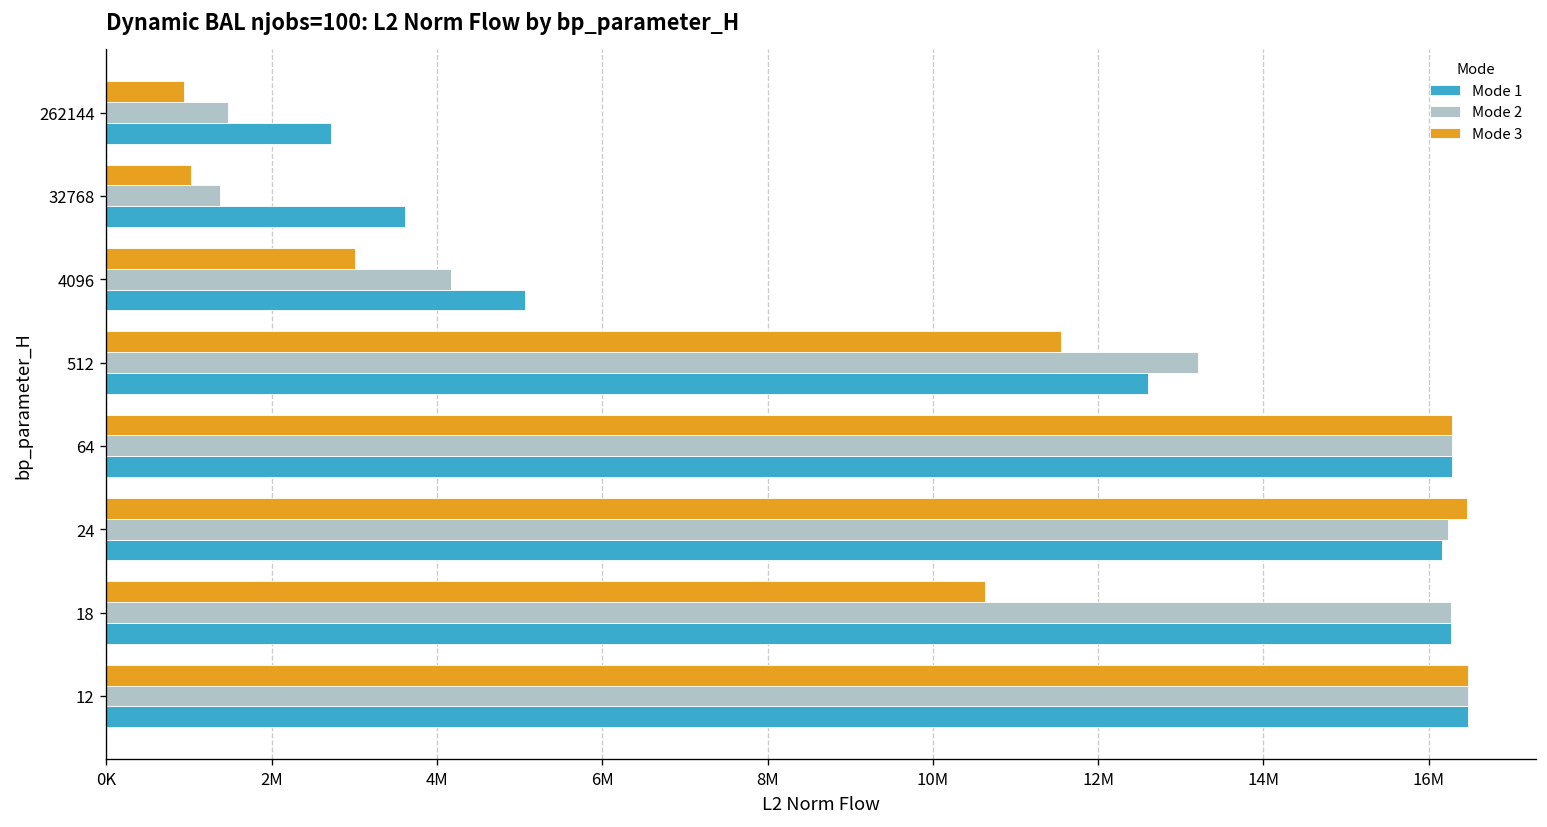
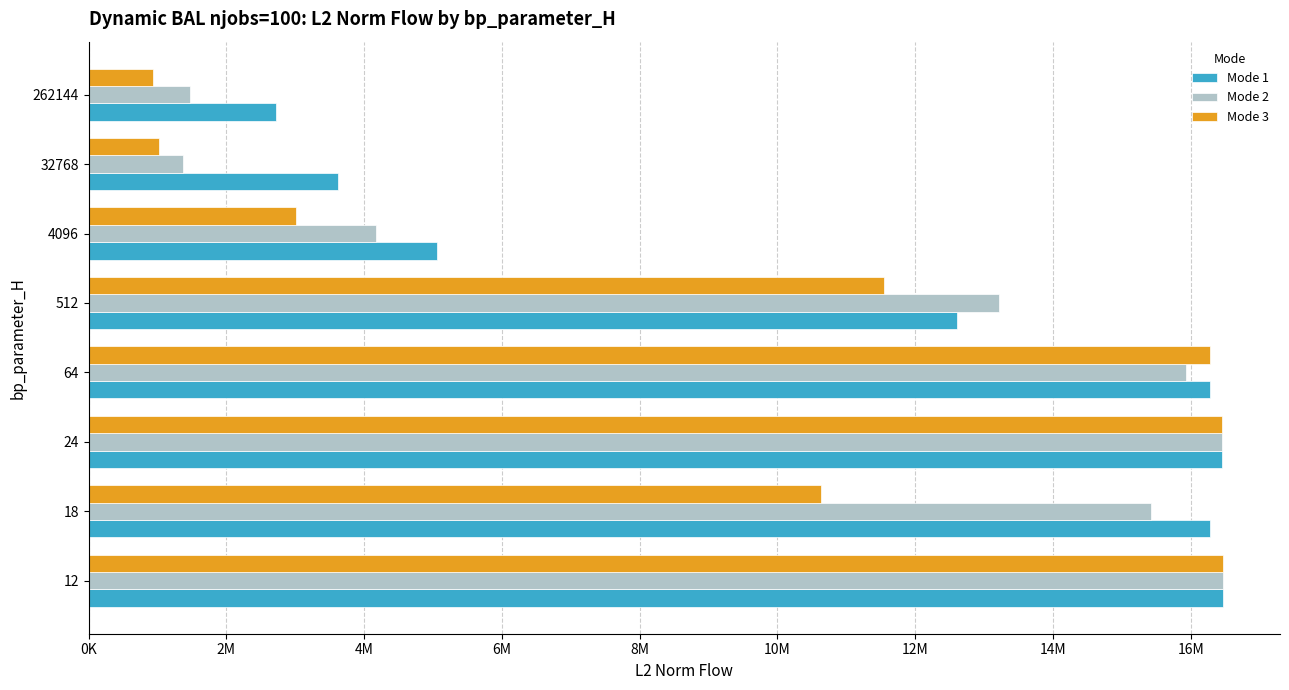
  {
    "Mode 1": {
      "262144": 2700000,
      "32768": 3600000,
      "4096": 5100000,
      "512": 12600000,
      "64": 16300000,
-     "24": 16200000,
+     "24": 16500000,
      "18": 16300000,
      "12": 16500000
    },
    "Mode 2": {
      "262144": 1500000,
      "32768": 1400000,
      "4096": 4200000,
      "512": 13200000,
-     "64": 16300000,
-     "24": 16200000,
-     "18": 16300000,
+     "64": 15900000,
+     "24": 16500000,
+     "18": 15400000,
      "12": 16500000
    },
    "Mode 3": {
      "262144": 900000,
      "32768": 1000000,
      "4096": 3000000,
      "512": 11500000,
      "64": 16300000,
      "24": 16500000,
      "18": 10600000,
      "12": 16500000
    }
  }
